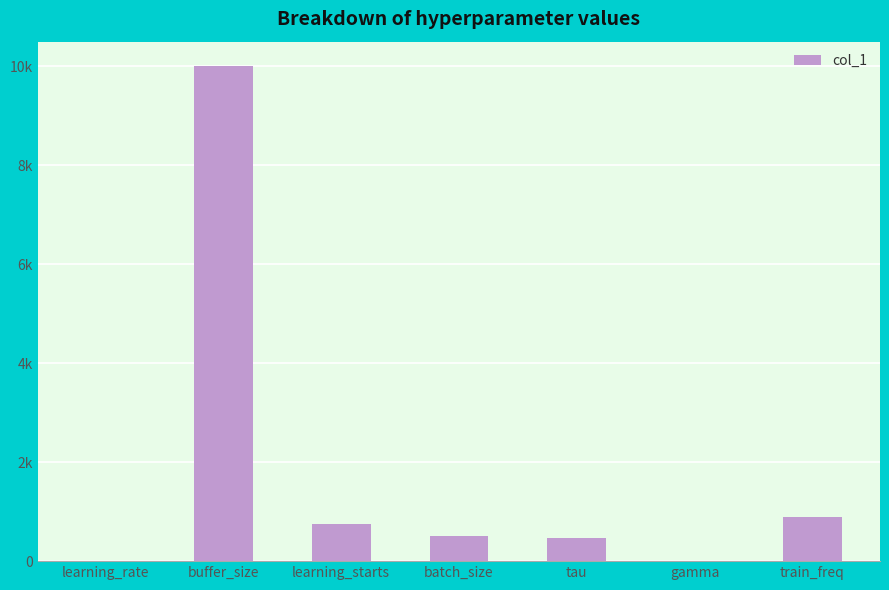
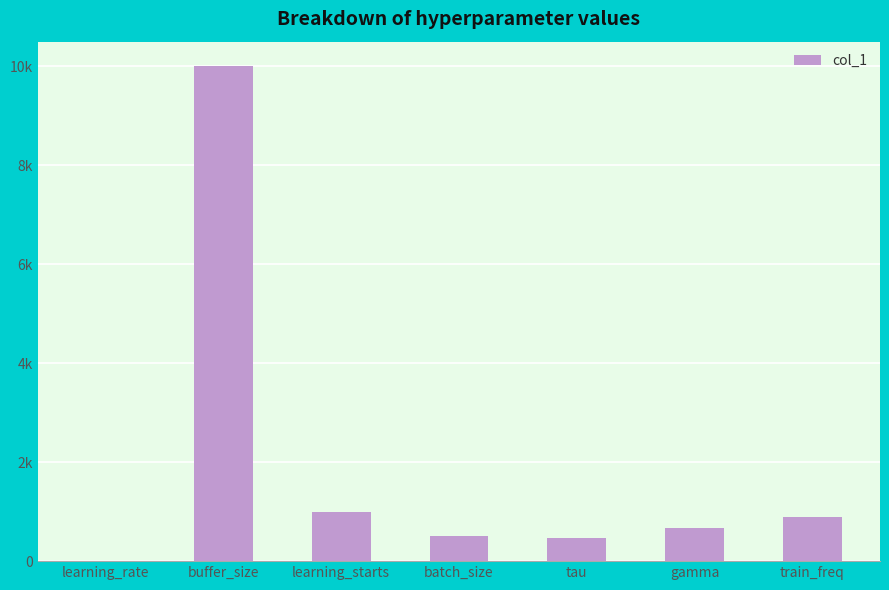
  {
    "buffer_size": 10000,
-   "learning_starts": 700,
+   "learning_starts": 1000,
    "batch_size": 500,
    "tau": 500,
-   "gamma": 0,
+   "gamma": 700,
    "train_freq": 900
  }
